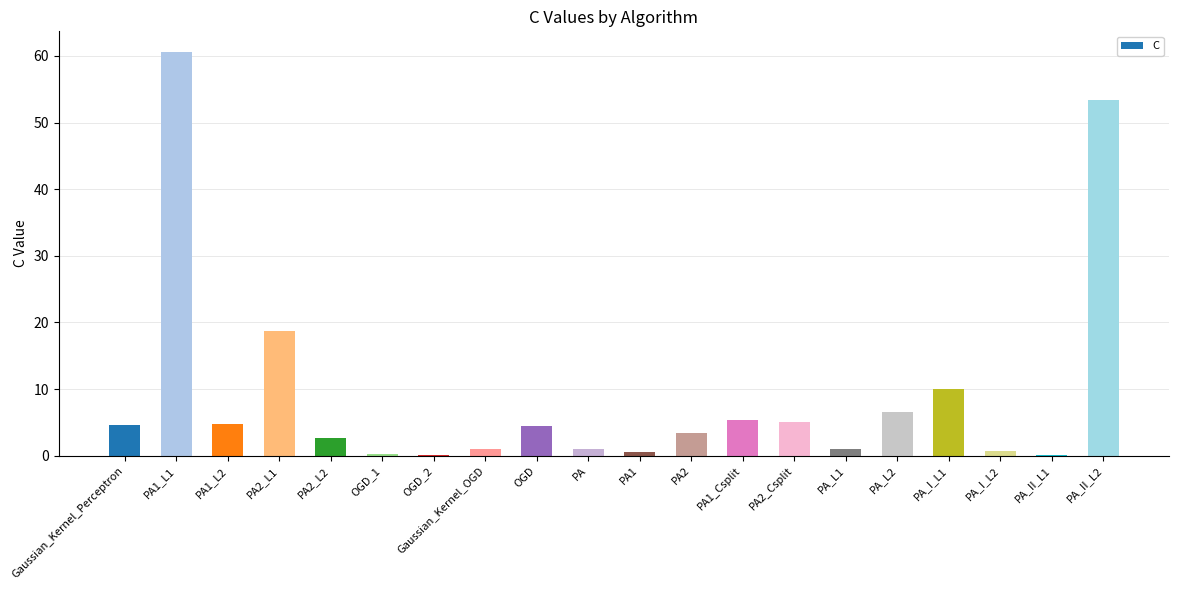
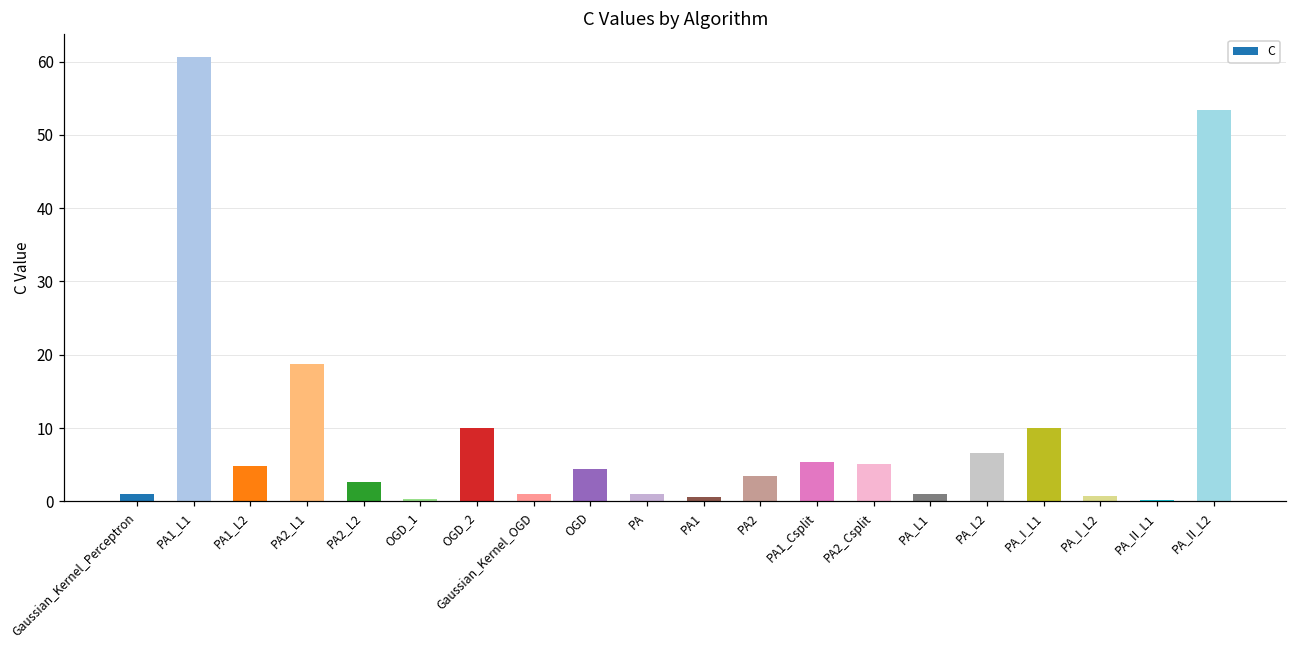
  {
-   "Gaussian_Kernel_Perceptron": 5,
+   "Gaussian_Kernel_Perceptron": 1,
    "PA1_L1": 61,
    "PA1_L2": 5,
    "PA2_L1": 19,
    "PA2_L2": 3,
-   "OGD_2": 0,
+   "OGD_2": 10,
    "Gaussian_Kernel_OGD": 1,
    "OGD": 4,
    "PA": 1,
    "PA1": 1,
    "PA2": 3,
    "PA1_Csplit": 5,
    "PA2_Csplit": 5,
    "PA_L1": 1,
    "PA_L2": 7,
    "PA_I_L1": 10,
    "PA_I_L2": 1,
    "PA_II_L2": 53
  }
